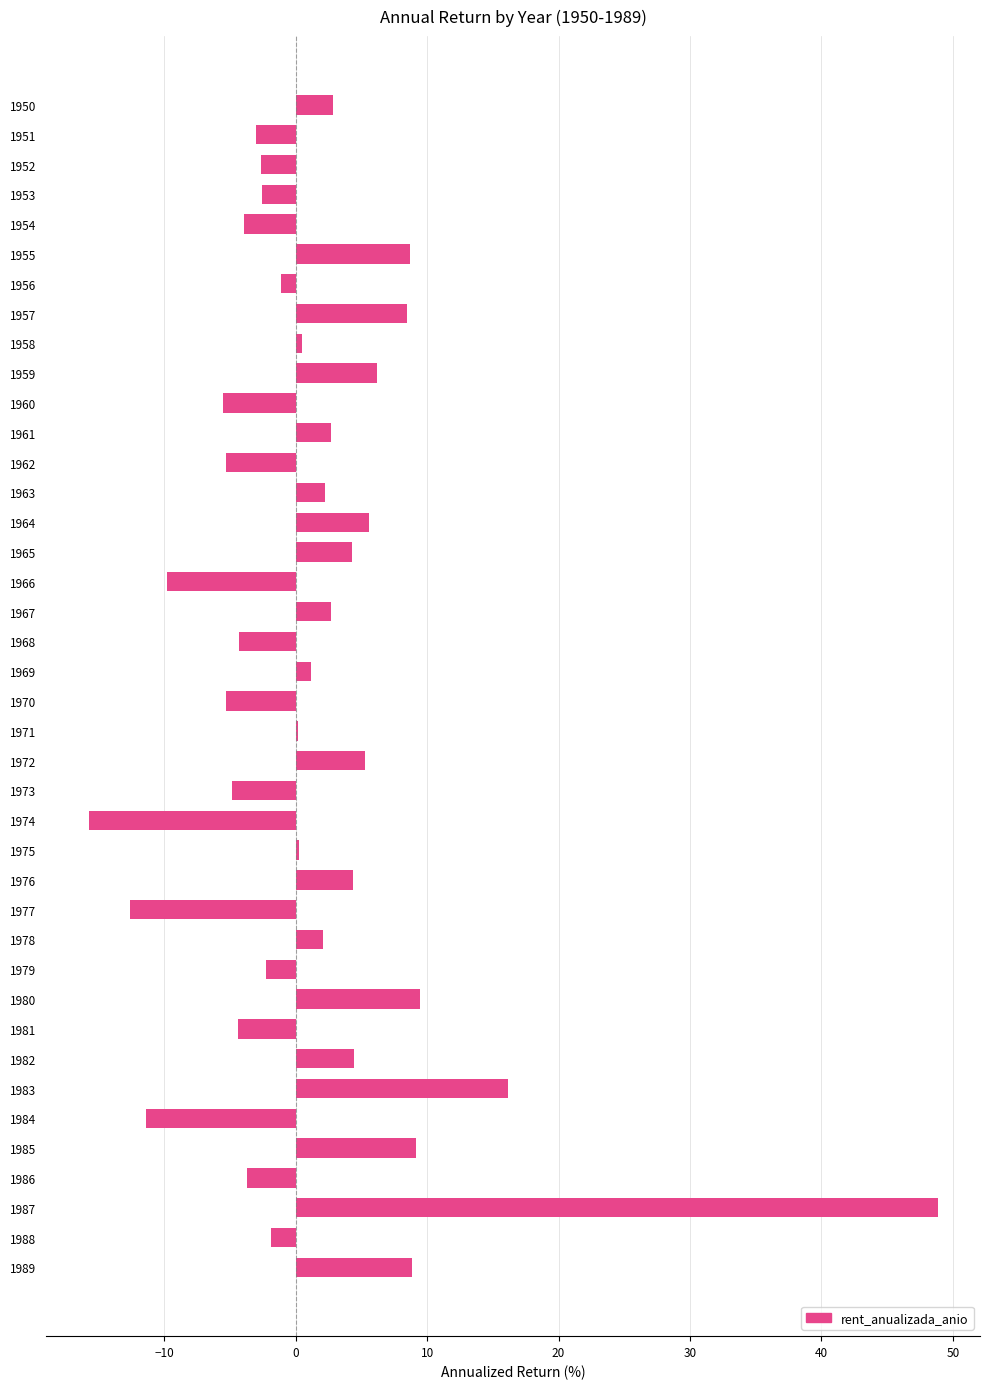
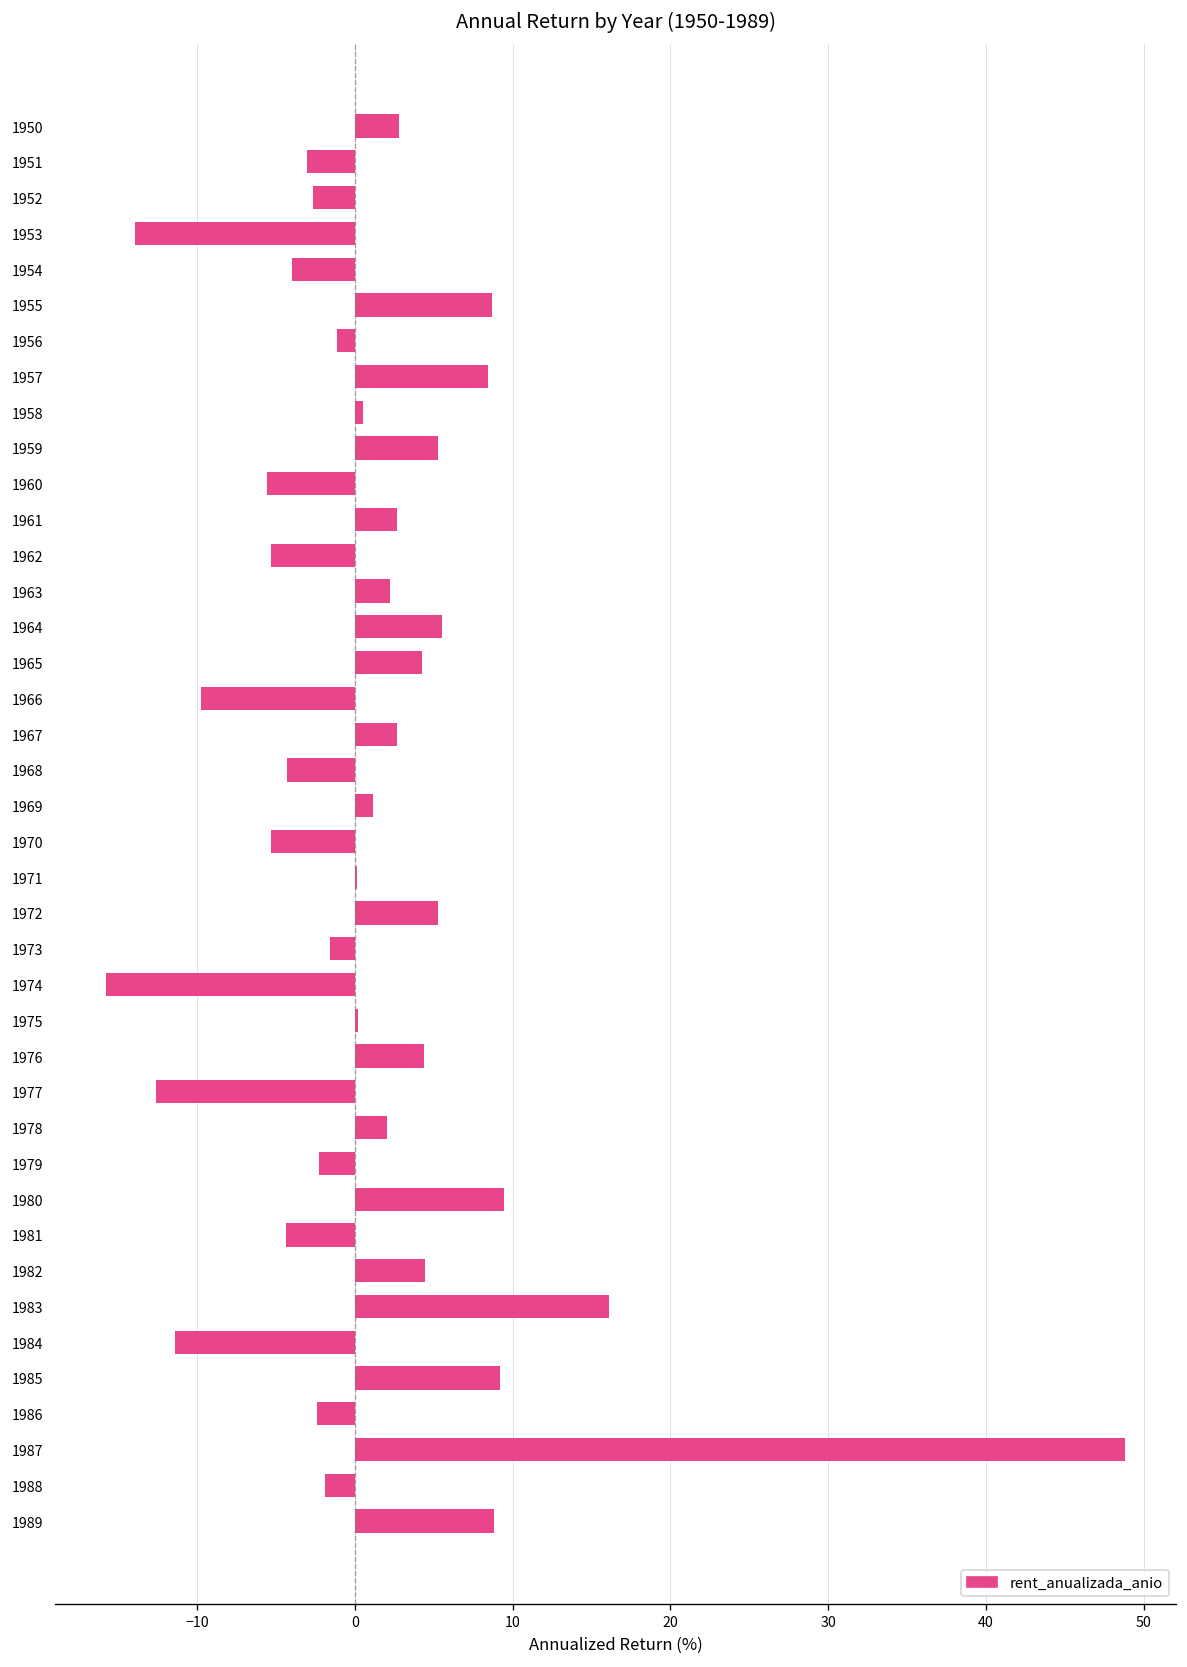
  {
    "1950": 2.8,
    "1951": -3.0,
    "1952": -2.7,
-   "1953": -2.6,
+   "1953": -13.9,
    "1954": -4.0,
    "1955": 8.7,
    "1956": -1.1,
    "1957": 8.4,
    "1958": 0.5,
-   "1959": 6.2,
+   "1959": 5.3,
    "1960": -5.6,
    "1961": 2.7,
    "1962": -5.3,
    "1963": 2.2,
    "1964": 5.5,
    "1965": 4.3,
    "1966": -9.8,
    "1967": 2.7,
    "1968": -4.3,
    "1969": 1.1,
    "1970": -5.3,
    "1972": 5.3,
-   "1973": -4.8,
+   "1973": -1.6,
    "1974": -15.8,
    "1975": 0.2,
    "1976": 4.4,
    "1977": -12.6,
    "1978": 2.1,
    "1979": -2.3,
    "1980": 9.5,
    "1981": -4.4,
    "1982": 4.4,
    "1983": 16.1,
    "1984": -11.4,
    "1985": 9.2,
-   "1986": -3.7,
+   "1986": -2.4,
    "1987": 48.8,
    "1988": -1.9,
    "1989": 8.8
  }
